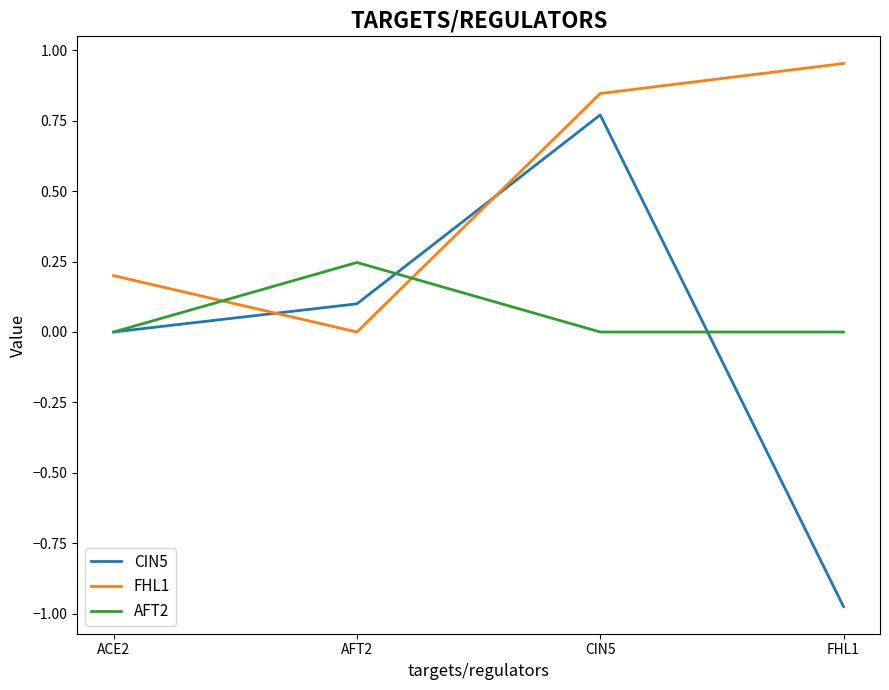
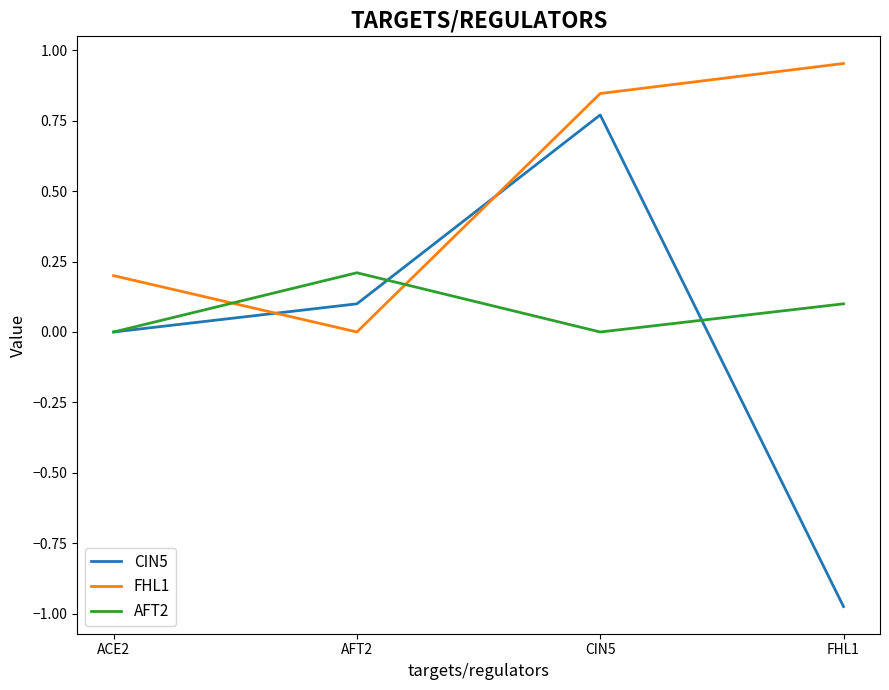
  {
    "CIN5": {
      "AFT2": 0.10,
      "CIN5": 0.77,
      "FHL1": -0.97
    },
    "FHL1": {
      "ACE2": 0.20,
      "AFT2": 0.00,
      "CIN5": 0.85,
      "FHL1": 0.95
    },
    "AFT2": {
-     "AFT2": 0.25,
+     "AFT2": 0.21,
      "CIN5": 0.00,
-     "FHL1": 0.0
+     "FHL1": 0.1
    }
  }
